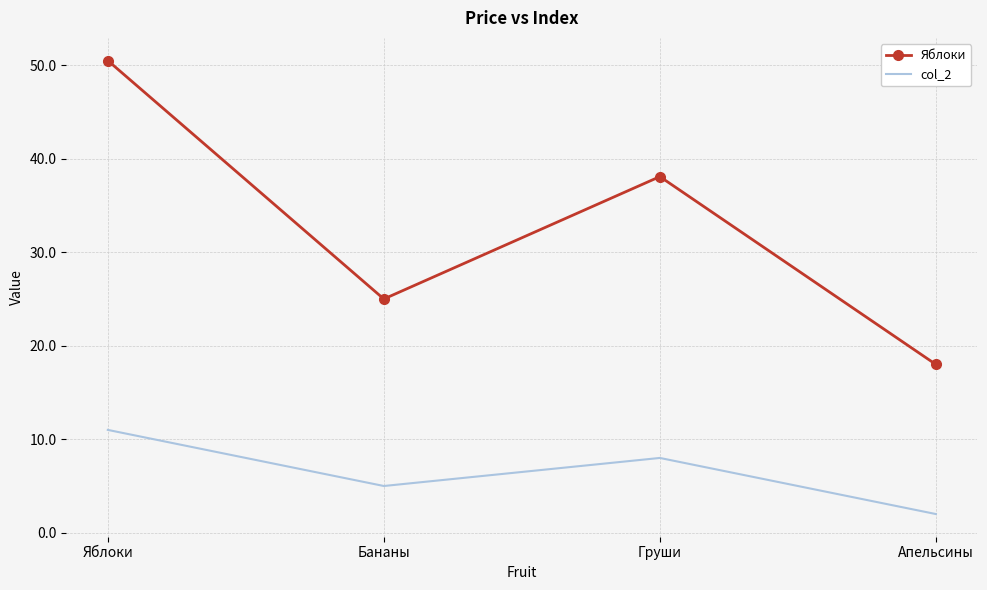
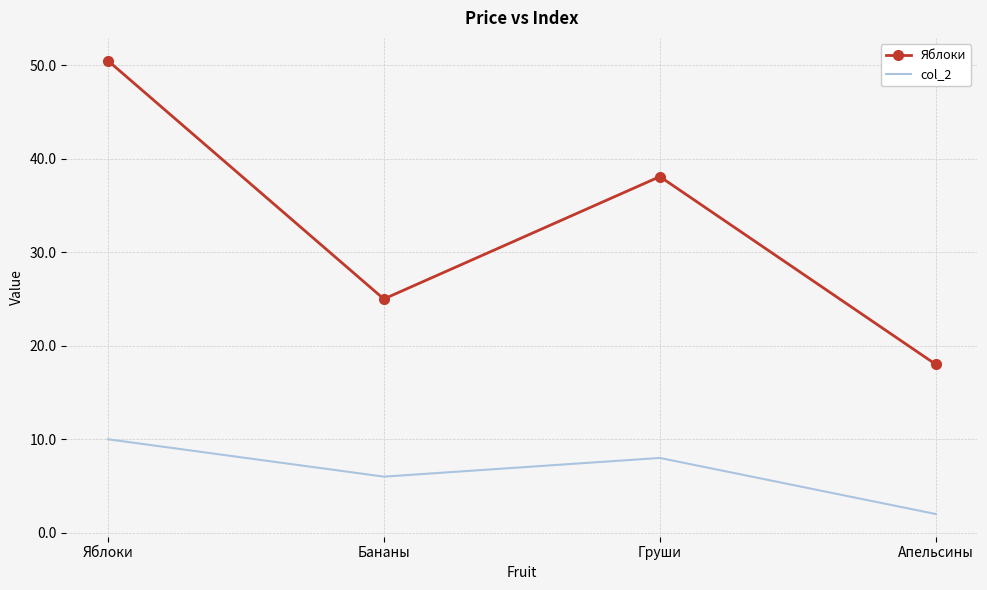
  {
    "Яблоки": {
      "Яблоки": 51,
      "Бананы": 25,
      "Груши": 38,
      "Апельсины": 18
    },
    "col_2": {
-     "Яблоки": 11,
-     "Бананы": 5,
+     "Яблоки": 10,
+     "Бананы": 6,
      "Груши": 8,
      "Апельсины": 2
    }
  }
